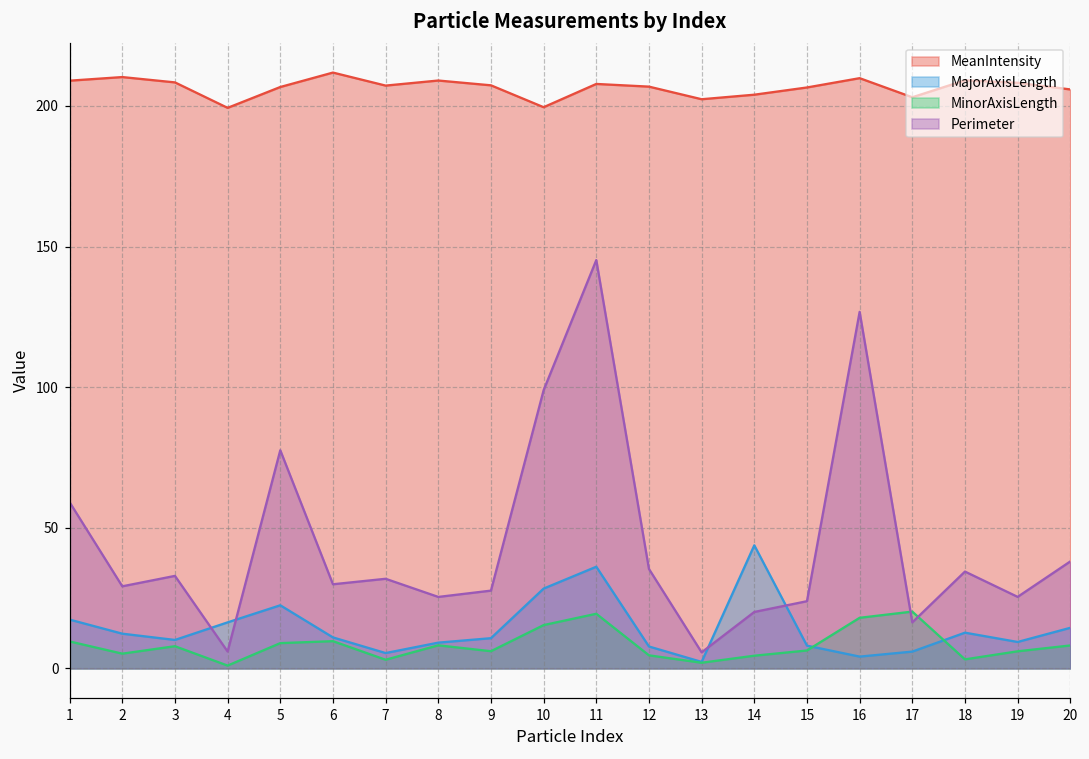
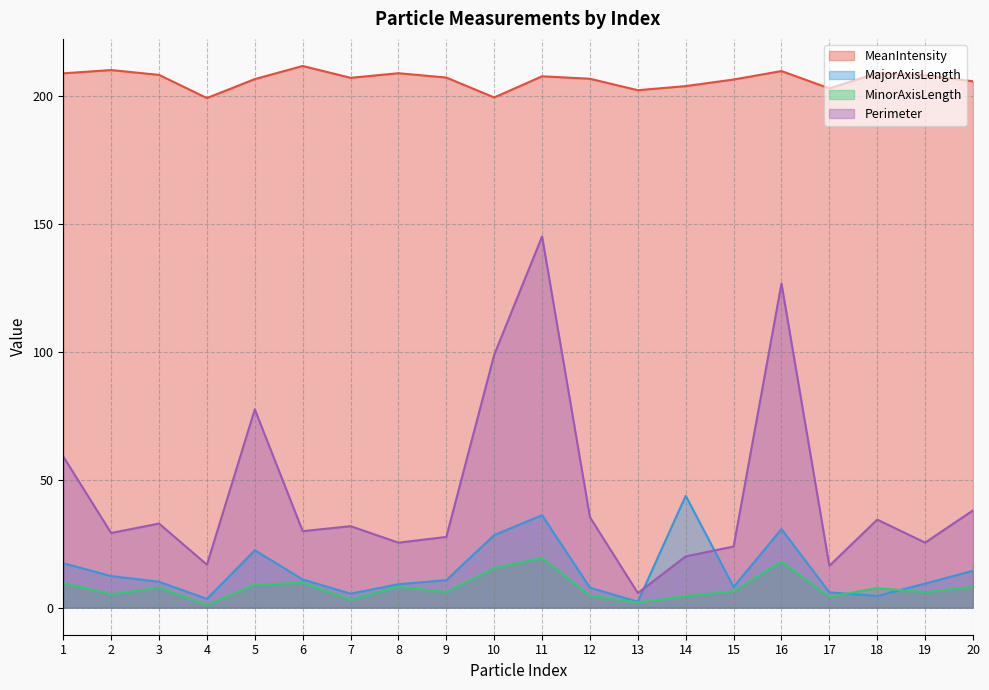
  {
    "MeanIntensity": {
      "1": 209,
      "2": 210,
      "3": 208,
      "4": 199,
      "5": 207,
      "6": 212,
      "7": 207,
      "8": 209,
      "9": 207,
      "10": 200,
      "11": 208,
      "12": 207,
      "13": 202,
      "14": 204,
      "15": 207,
      "16": 210,
      "20": 206
    },
    "MajorAxisLength": {
      "1": 17,
      "2": 12,
      "3": 10,
-     "4": 16,
+     "4": 3,
      "5": 22,
      "6": 11,
      "7": 5,
      "9": 11,
      "10": 28,
      "11": 36,
      "12": 8,
      "14": 44,
      "15": 8,
-     "16": 4,
+     "16": 31,
      "17": 6,
-     "18": 13,
+     "18": 5,
      "19": 9,
      "20": 14
    },
    "MinorAxisLength": {
      "1": 10,
      "2": 5,
      "3": 8,
      "4": 1,
      "5": 9,
      "6": 10,
      "7": 3,
      "9": 6,
      "10": 15,
      "11": 19,
      "12": 5,
      "14": 5,
      "15": 6,
      "16": 18,
-     "17": 20,
-     "18": 3,
+     "17": 4,
+     "18": 8,
      "19": 6,
      "20": 8
    },
    "Perimeter": {
      "1": 59,
      "2": 29,
      "3": 33,
-     "4": 6,
+     "4": 17,
      "5": 78,
      "6": 30,
      "7": 32,
      "8": 25,
      "9": 28,
      "10": 99,
      "11": 145,
      "12": 35,
      "13": 6,
      "14": 20,
      "15": 24,
      "16": 127,
      "17": 16,
      "18": 34,
      "19": 25,
      "20": 38
    }
  }
